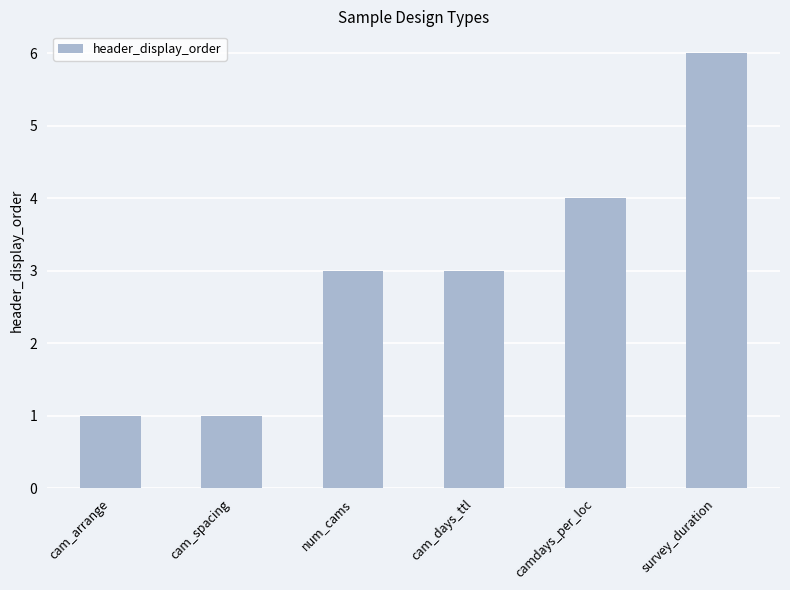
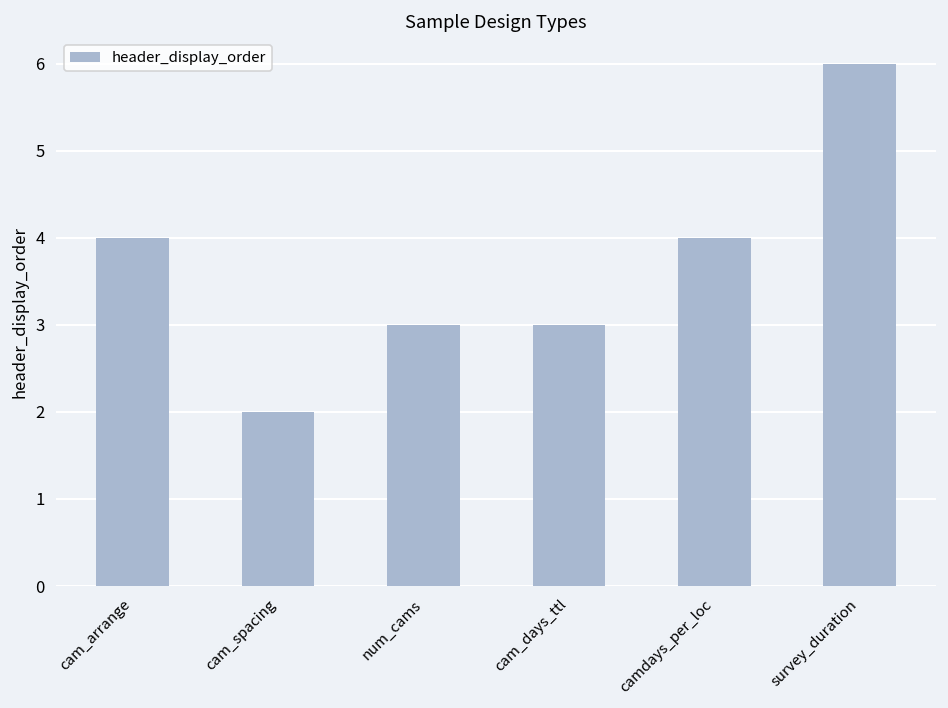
  {
-   "cam_arrange": 1,
-   "cam_spacing": 1,
+   "cam_arrange": 4,
+   "cam_spacing": 2,
    "num_cams": 3,
    "cam_days_ttl": 3,
    "camdays_per_loc": 4,
    "survey_duration": 6
  }
